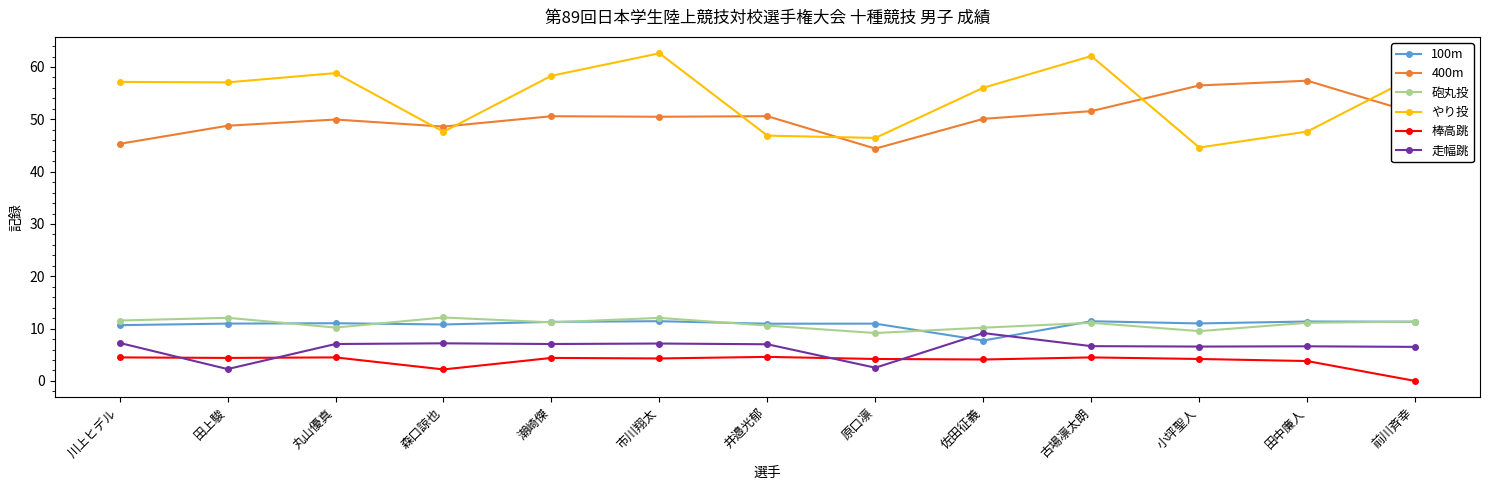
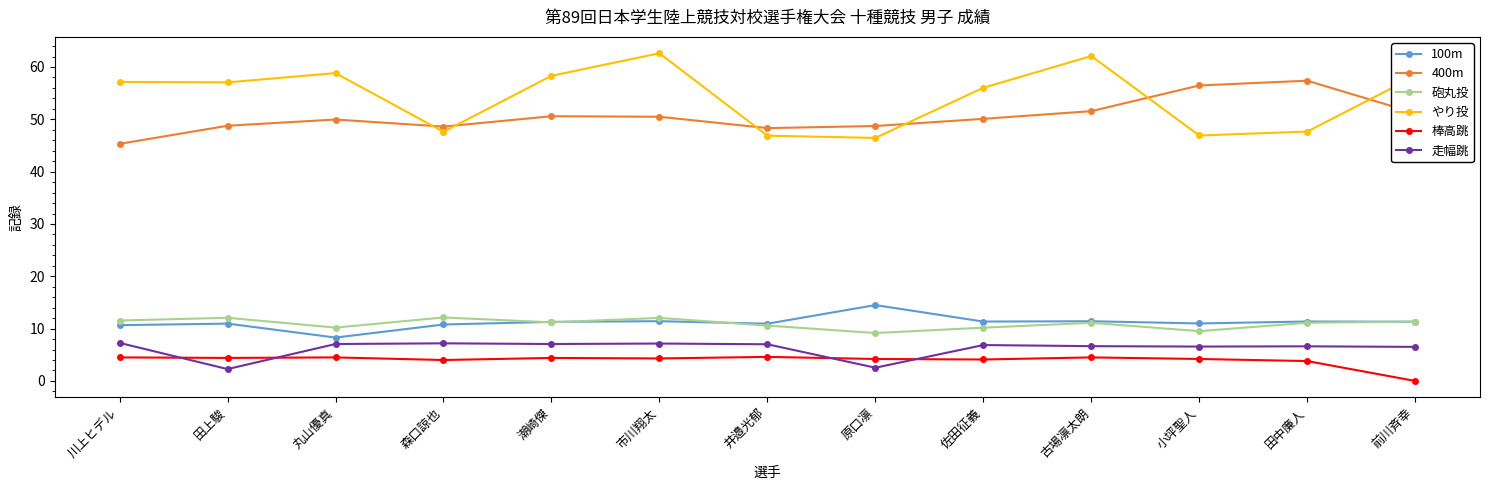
  {
    "100m": {
      "川上ヒデル": 11,
      "田上駿": 11,
-     "丸山優真": 11,
+     "丸山優真": 8,
      "森口諒也": 11,
      "市川翔太": 11,
-     "原口凛": 11,
-     "佐田征義": 8,
+     "原口凛": 15,
+     "佐田征義": 11,
      "小坪聖人": 11
    },
    "400m": {
      "川上ヒデル": 45,
      "田上駿": 49,
      "丸山優真": 50,
      "森口諒也": 49,
      "潮崎傑": 51,
      "市川翔太": 50,
-     "井邉光郁": 51,
-     "原口凛": 44,
+     "井邉光郁": 48,
+     "原口凛": 49,
      "佐田征義": 50,
      "古場凛太朗": 52,
      "小坪聖人": 56,
      "田中廉人": 57
    },
    "砲丸投": {
      "川上ヒデル": 12,
      "田上駿": 12,
      "丸山優真": 10,
      "森口諒也": 12,
      "市川翔太": 12,
      "原口凛": 9,
      "佐田征義": 10,
      "小坪聖人": 10
    },
    "やり投": {
      "川上ヒデル": 57,
      "田上駿": 57,
      "丸山優真": 59,
      "森口諒也": 48,
      "潮崎傑": 58,
      "市川翔太": 63,
      "井邉光郁": 47,
      "原口凛": 46,
      "佐田征義": 56,
      "古場凛太朗": 62,
-     "小坪聖人": 45,
+     "小坪聖人": 47,
      "田中廉人": 48
    },
    "棒高跳": {
      "川上ヒデル": 5,
      "田上駿": 4,
      "丸山優真": 5,
-     "森口諒也": 2,
+     "森口諒也": 4,
      "潮崎傑": 4,
      "市川翔太": 4,
      "井邉光郁": 5,
      "原口凛": 4,
      "佐田征義": 4,
      "古場凛太朗": 5,
      "小坪聖人": 4,
      "田中廉人": 4,
      "前川斉幸": 0
    },
    "走幅跳": {
      "川上ヒデル": 7,
      "田上駿": 2,
      "丸山優真": 7,
      "森口諒也": 7,
      "潮崎傑": 7,
      "市川翔太": 7,
      "井邉光郁": 7,
      "原口凛": 3,
-     "佐田征義": 9,
+     "佐田征義": 7,
      "古場凛太朗": 7,
      "小坪聖人": 7,
      "田中廉人": 7,
      "前川斉幸": 7
    }
  }
